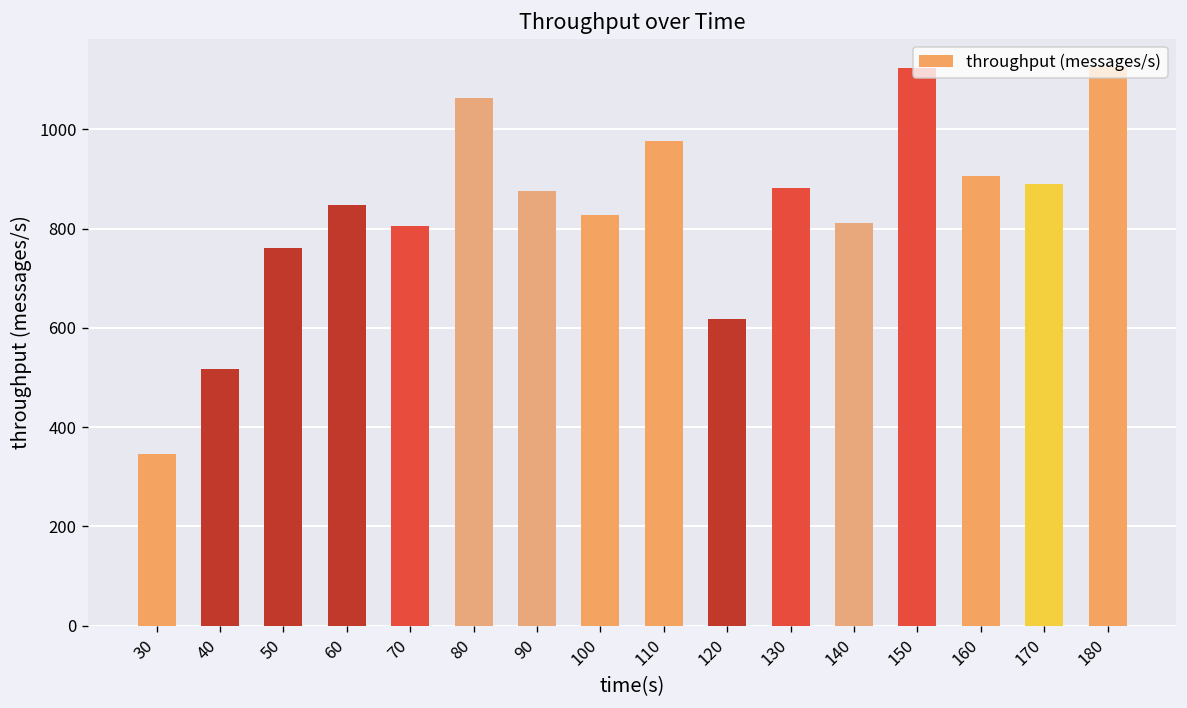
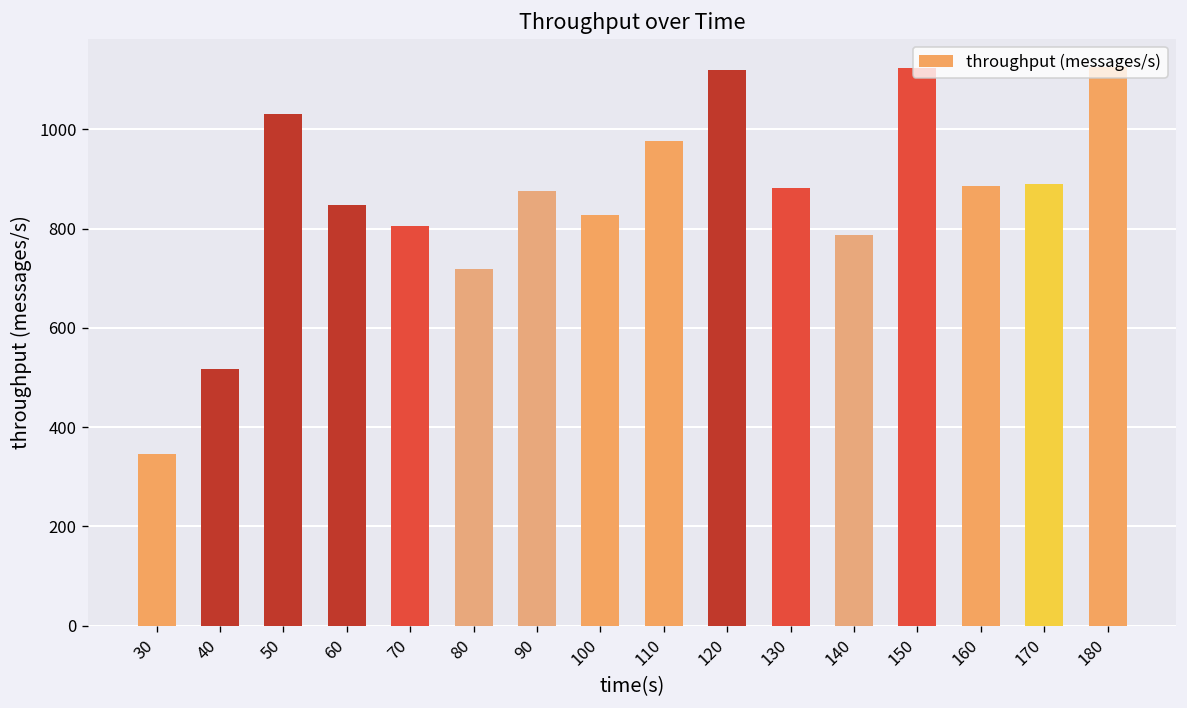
  {
    "30": 350,
    "40": 520,
-   "50": 760,
+   "50": 1030,
    "60": 850,
    "70": 810,
-   "80": 1060,
+   "80": 720,
    "90": 880,
    "100": 830,
    "110": 980,
-   "120": 620,
+   "120": 1120,
    "130": 880,
-   "140": 810,
-   "160": 910,
+   "140": 790,
+   "160": 890,
    "170": 890
  }
